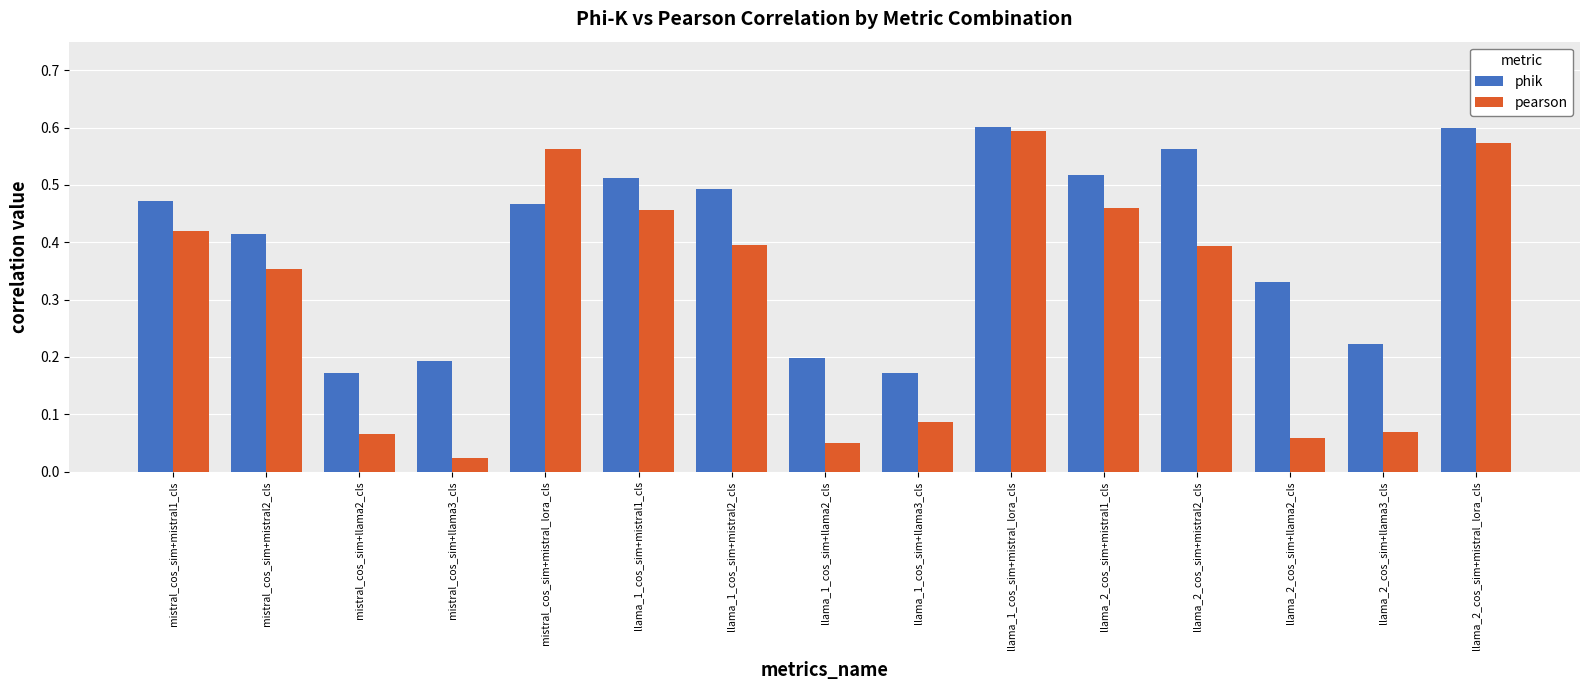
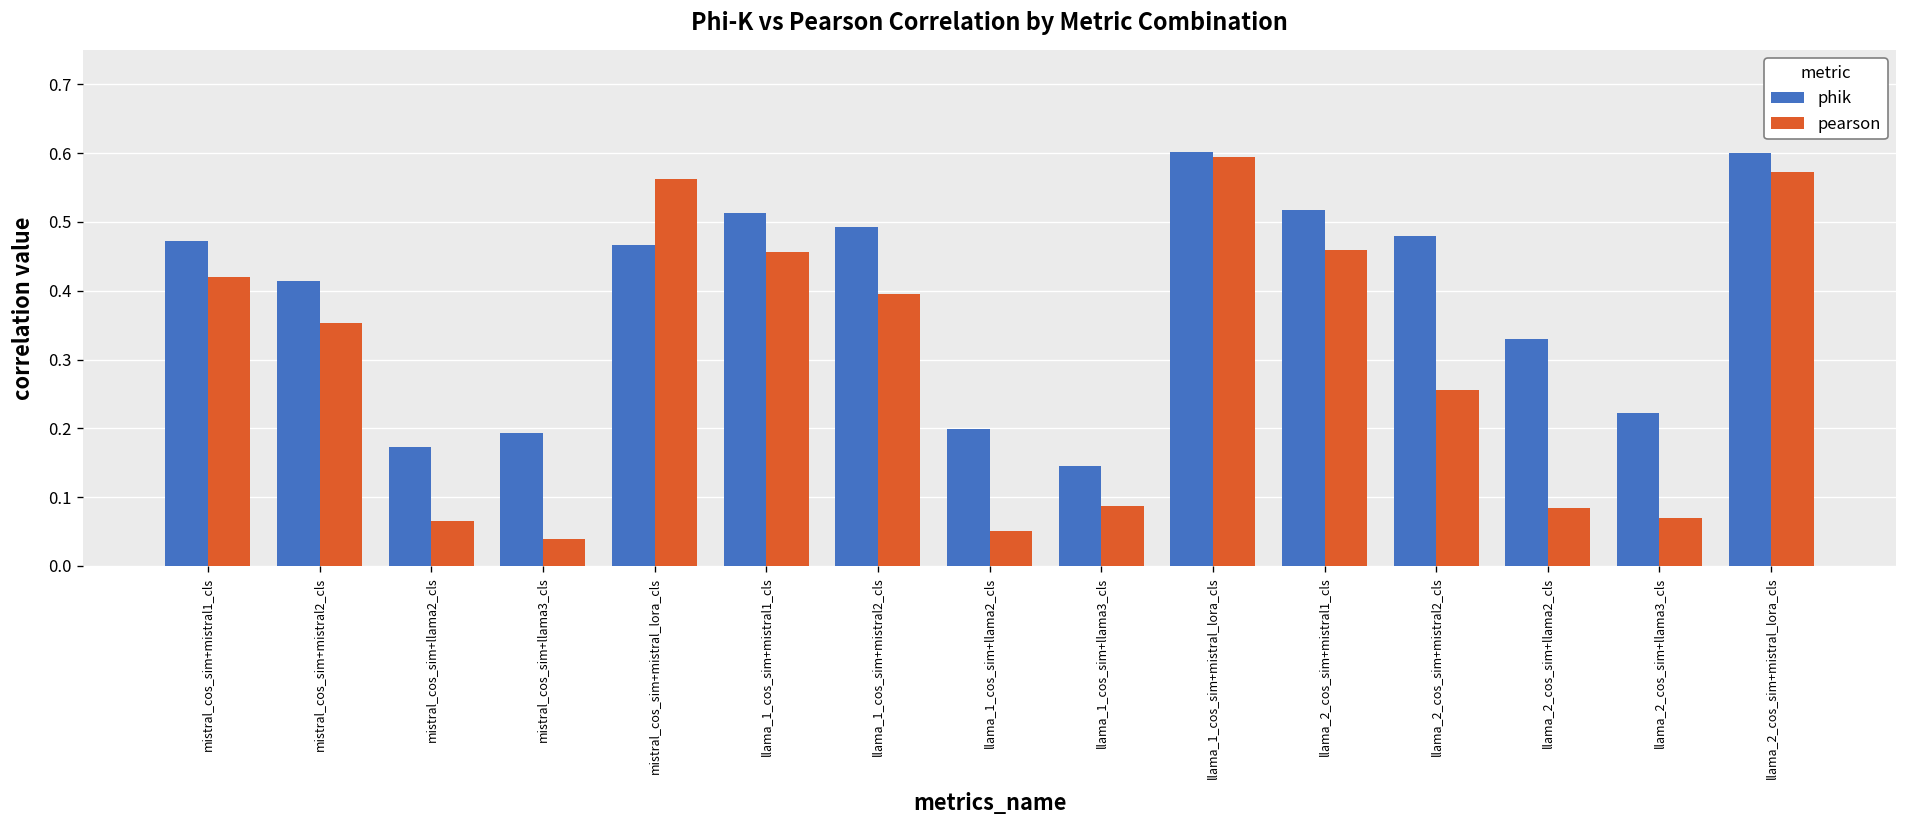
  {
    "phik": {
      "mistral_cos_sim+mistral1_cls": 0.47,
      "mistral_cos_sim+mistral2_cls": 0.41,
      "mistral_cos_sim+llama2_cls": 0.17,
      "mistral_cos_sim+llama3_cls": 0.19,
      "mistral_cos_sim+mistral_lora_cls": 0.47,
      "llama_1_cos_sim+mistral1_cls": 0.51,
      "llama_1_cos_sim+mistral2_cls": 0.49,
      "llama_1_cos_sim+llama2_cls": 0.20,
-     "llama_1_cos_sim+llama3_cls": 0.17,
+     "llama_1_cos_sim+llama3_cls": 0.14,
      "llama_1_cos_sim+mistral_lora_cls": 0.60,
      "llama_2_cos_sim+mistral1_cls": 0.52,
-     "llama_2_cos_sim+mistral2_cls": 0.56,
+     "llama_2_cos_sim+mistral2_cls": 0.48,
      "llama_2_cos_sim+llama2_cls": 0.33,
      "llama_2_cos_sim+llama3_cls": 0.22,
      "llama_2_cos_sim+mistral_lora_cls": 0.60
    },
    "pearson": {
      "mistral_cos_sim+mistral1_cls": 0.42,
      "mistral_cos_sim+mistral2_cls": 0.35,
      "mistral_cos_sim+llama2_cls": 0.07,
-     "mistral_cos_sim+llama3_cls": 0.02,
+     "mistral_cos_sim+llama3_cls": 0.04,
      "mistral_cos_sim+mistral_lora_cls": 0.56,
      "llama_1_cos_sim+mistral1_cls": 0.46,
      "llama_1_cos_sim+mistral2_cls": 0.39,
      "llama_1_cos_sim+llama2_cls": 0.05,
      "llama_1_cos_sim+llama3_cls": 0.09,
      "llama_1_cos_sim+mistral_lora_cls": 0.59,
      "llama_2_cos_sim+mistral1_cls": 0.46,
-     "llama_2_cos_sim+mistral2_cls": 0.39,
-     "llama_2_cos_sim+llama2_cls": 0.06,
+     "llama_2_cos_sim+mistral2_cls": 0.26,
+     "llama_2_cos_sim+llama2_cls": 0.08,
      "llama_2_cos_sim+llama3_cls": 0.07,
      "llama_2_cos_sim+mistral_lora_cls": 0.57
    }
  }
